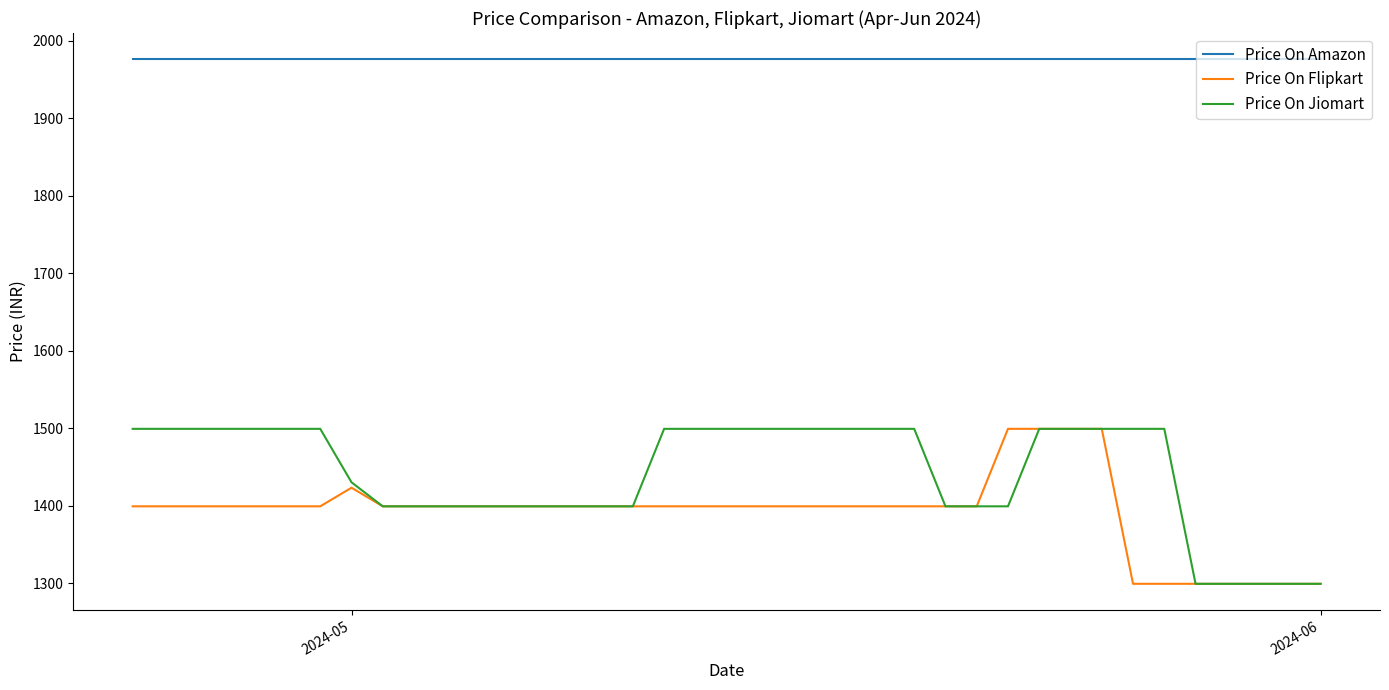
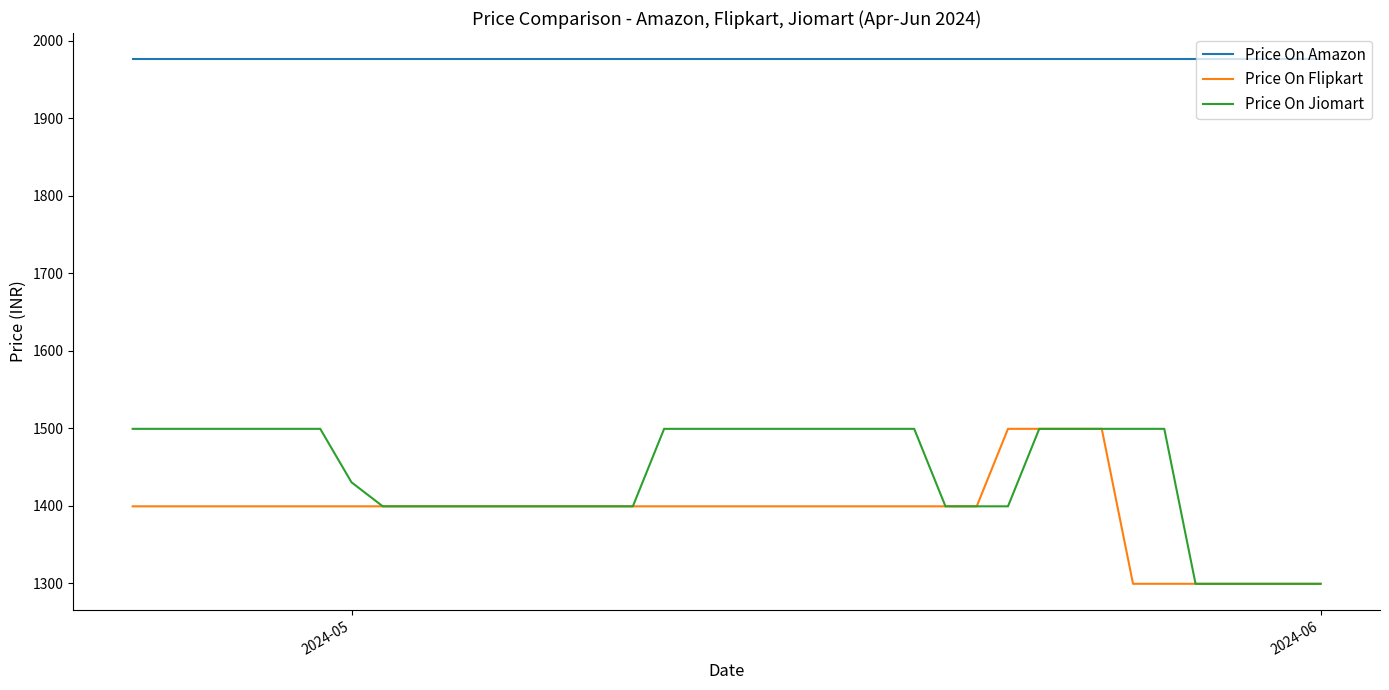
  {
    "Price On Amazon": {
      "2024-05": 1980
    },
    "Price On Flipkart": {
-     "2024-05": 1420
+     "2024-05": 1400
    },
    "Price On Jiomart": {
      "2024-05": 1430
    }
  }
